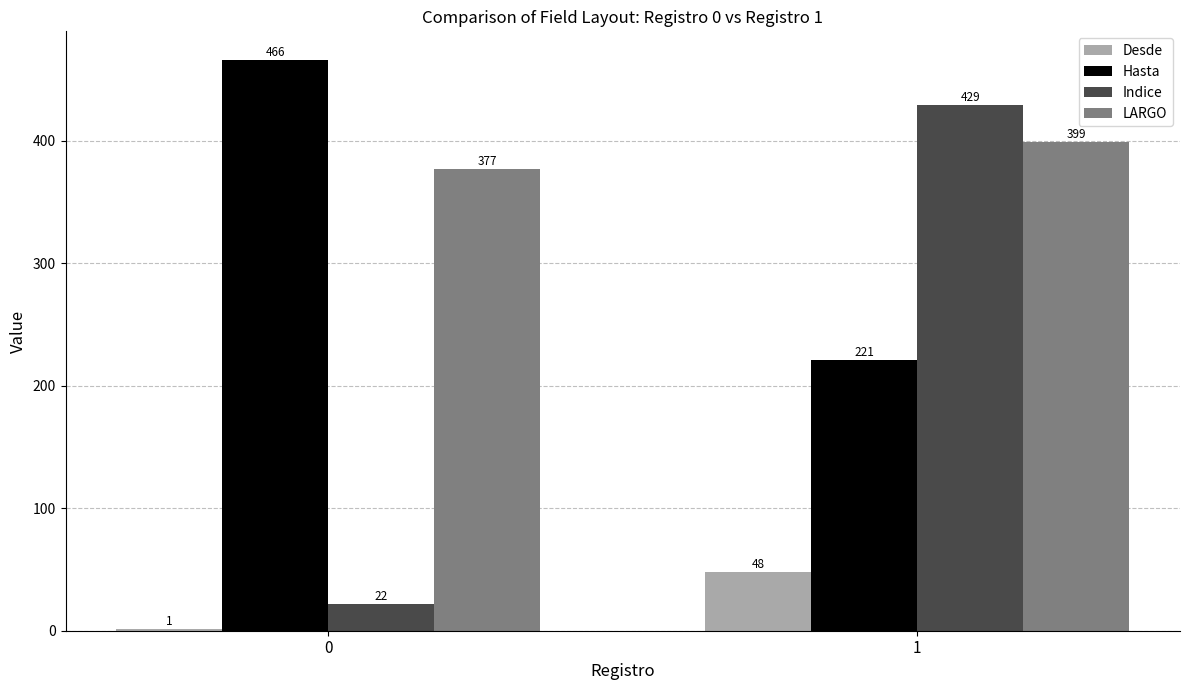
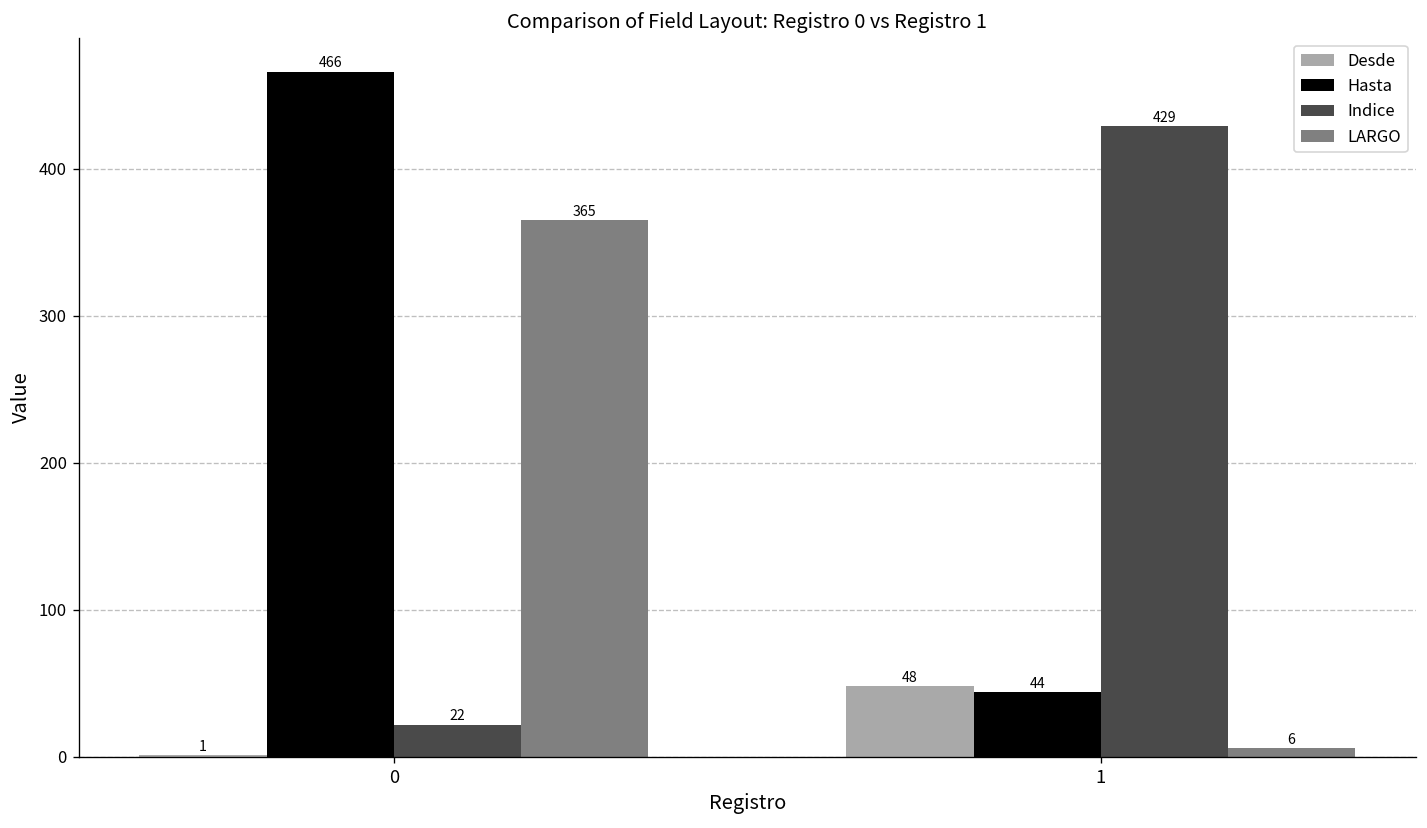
  {
    "Desde": {
      "0": 1,
      "1": 48
    },
    "Hasta": {
      "0": 466,
-     "1": 221
+     "1": 44
    },
    "Indice": {
      "0": 22,
      "1": 429
    },
    "LARGO": {
-     "0": 377,
-     "1": 399
+     "0": 365,
+     "1": 6
    }
  }
